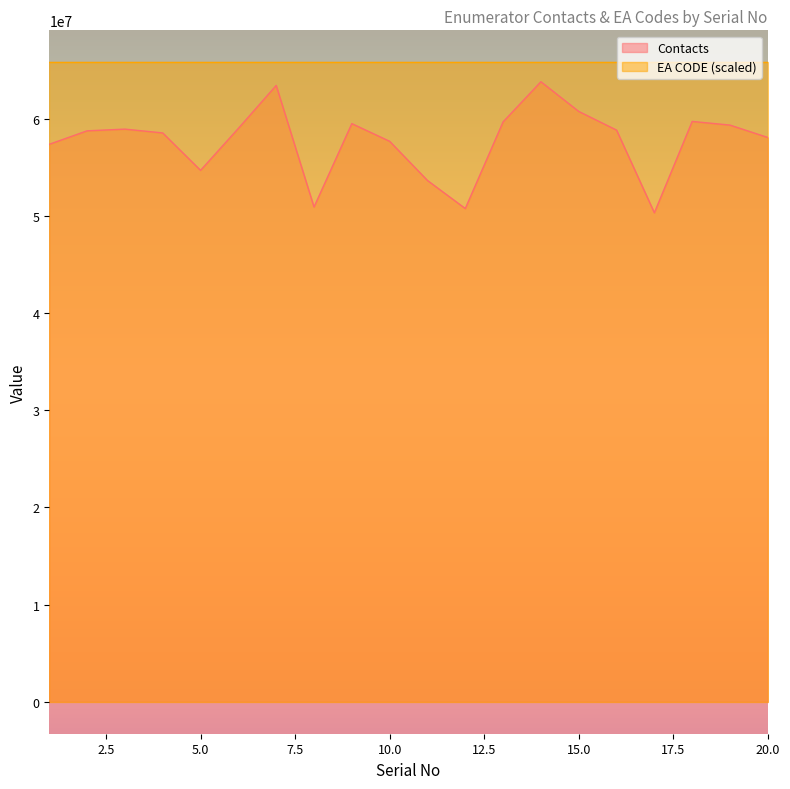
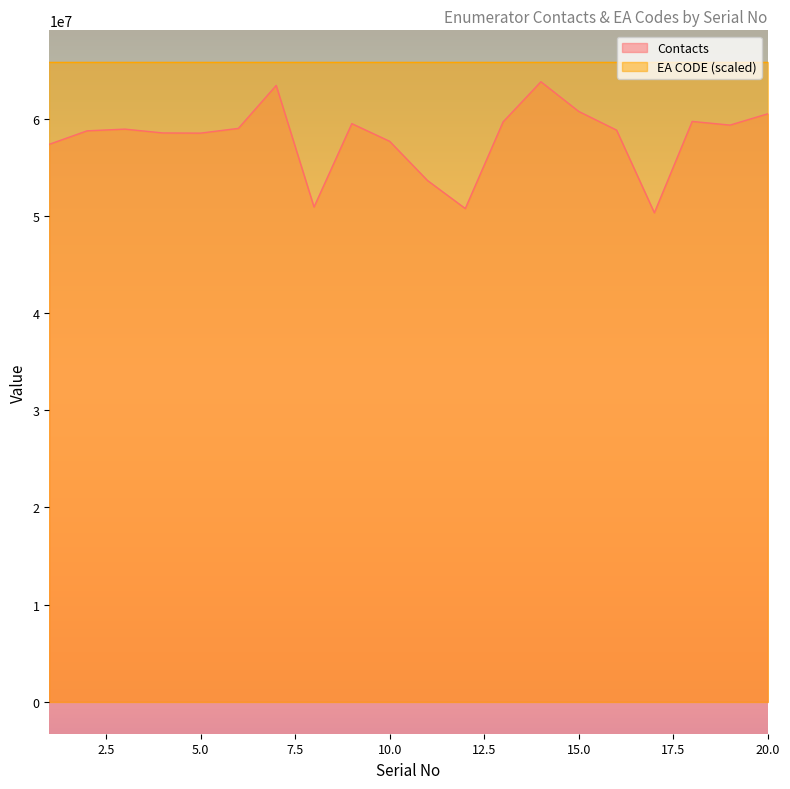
  {
    "Contacts": {
-     "5.0": 55000000,
+     "5.0": 59000000,
      "10.0": 58000000,
      "15.0": 61000000,
-     "20.0": 58000000
+     "20.0": 61000000
    },
    "EA CODE (scaled)": {
      "5.0": 66000000,
      "10.0": 66000000,
      "15.0": 66000000,
      "20.0": 66000000
    }
  }
